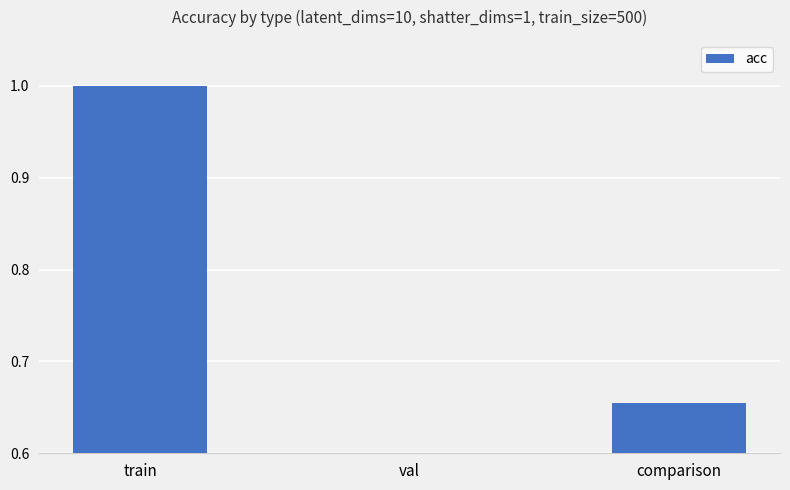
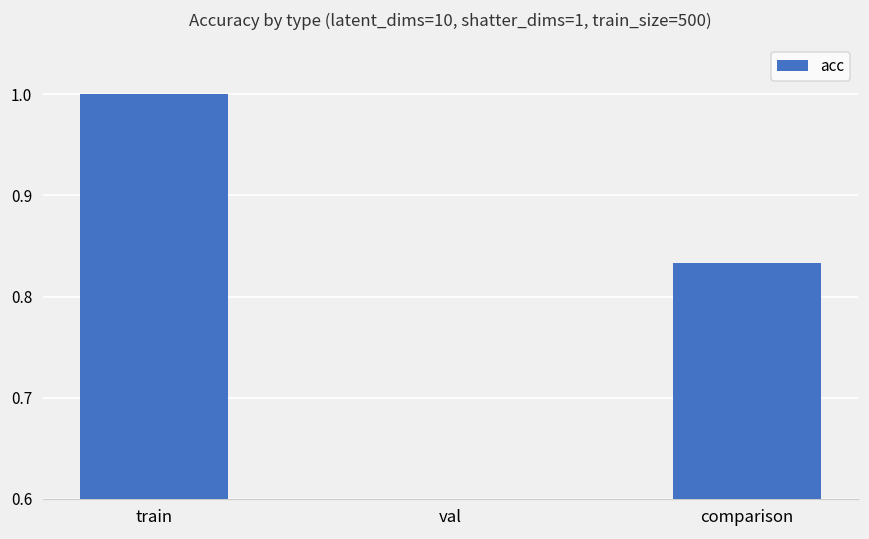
  {
    "train": 1.00,
-   "comparison": 0.65
+   "comparison": 0.83
  }
